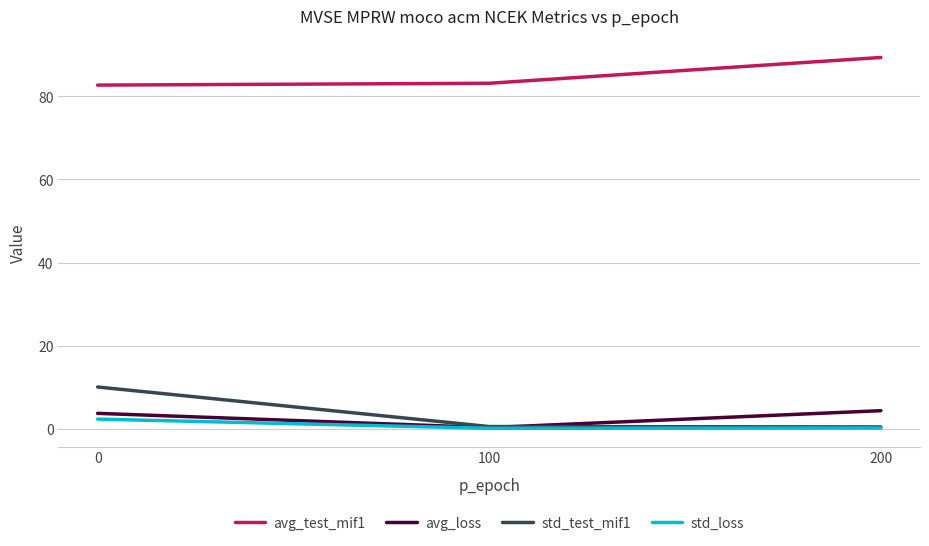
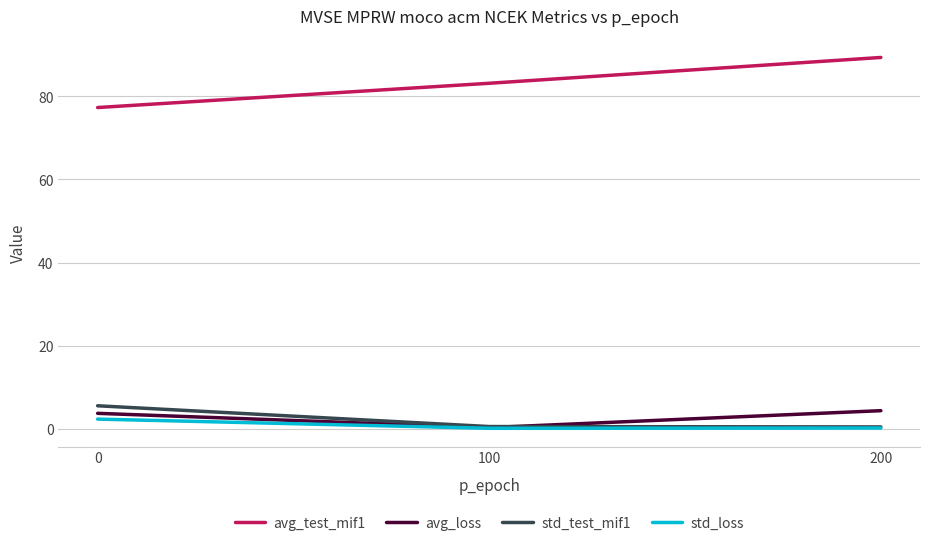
  {
    "avg_test_mif1": {
-     "0": 83,
+     "0": 77,
      "100": 83,
      "200": 89
    },
    "avg_loss": {
      "0": 4,
      "200": 4
    },
    "std_test_mif1": {
-     "0": 10
+     "0": 6
    },
    "std_loss": {
      "0": 2
    }
  }
